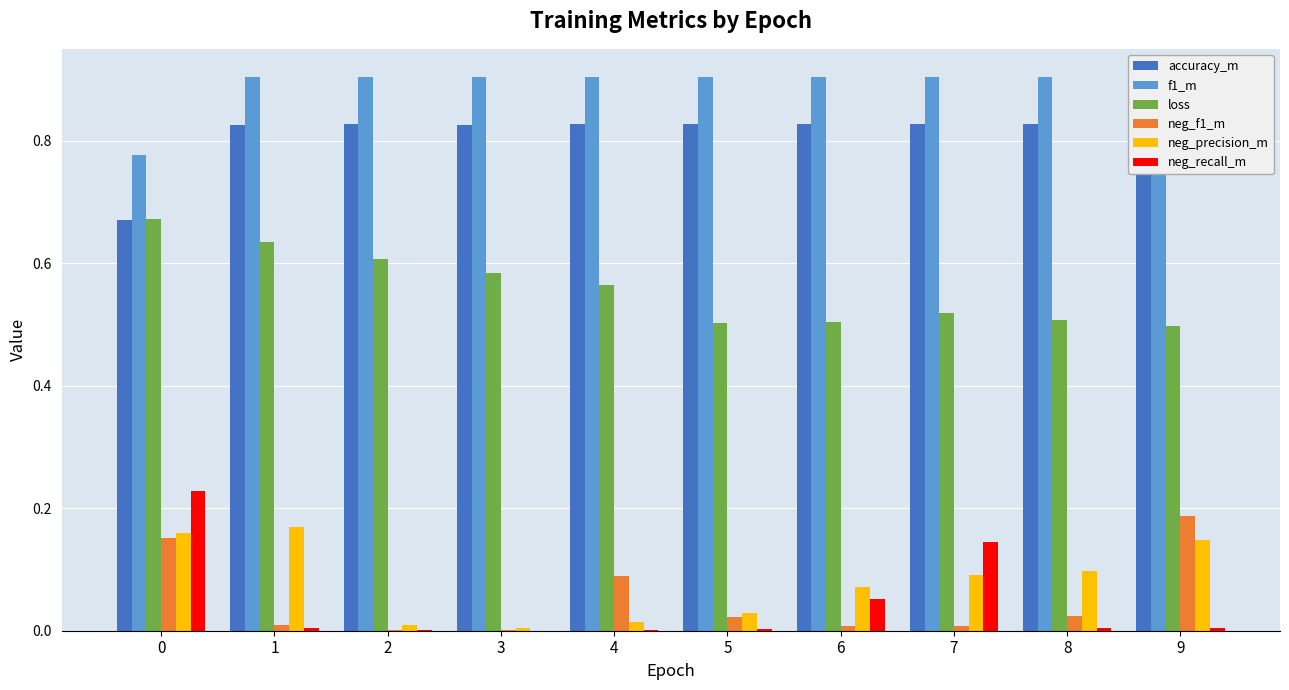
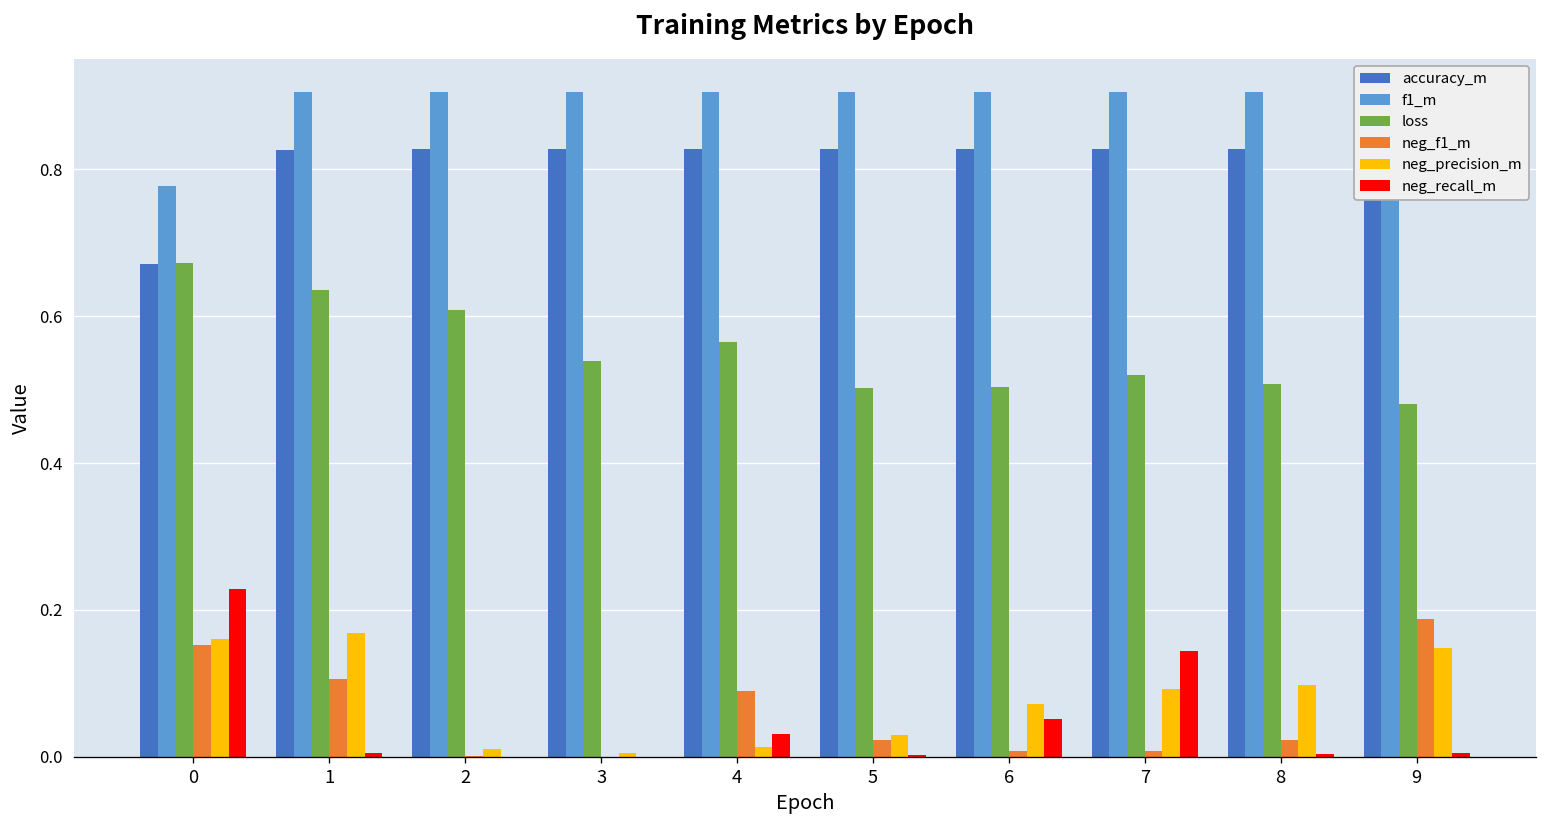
  {
    "loss": {
      "0": 0.67,
      "1": 0.64,
      "2": 0.61,
-     "3": 0.59,
+     "3": 0.54,
      "4": 0.57,
      "5": 0.50,
      "6": 0.50,
      "7": 0.52,
      "8": 0.51,
-     "9": 0.50
+     "9": 0.48
    },
    "neg_f1_m": {
      "0": 0.15,
-     "1": 0.01,
+     "1": 0.11,
      "4": 0.09,
      "5": 0.02,
      "6": 0.01,
      "7": 0.01,
      "8": 0.02,
      "9": 0.19
    },
    "neg_precision_m": {
      "0": 0.16,
      "1": 0.17,
      "2": 0.01,
      "3": 0.01,
      "4": 0.01,
      "5": 0.03,
      "6": 0.07,
      "7": 0.09,
      "8": 0.10,
      "9": 0.15
    },
    "neg_recall_m": {
      "0": 0.23,
      "1": 0.00,
-     "4": 0.00,
+     "4": 0.03,
      "6": 0.05,
      "7": 0.14,
      "8": 0.00,
      "9": 0.00
    }
  }
